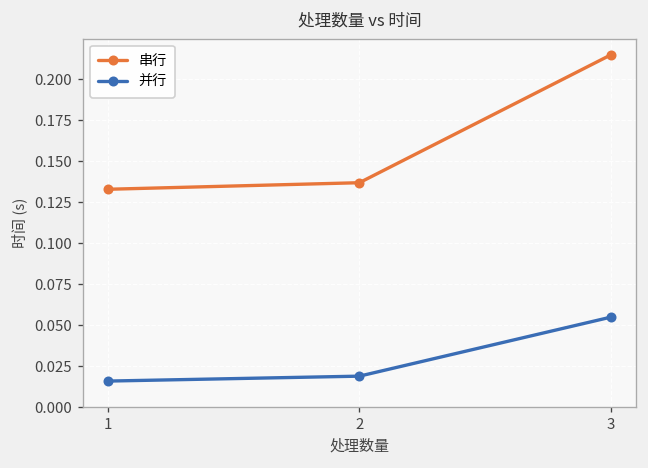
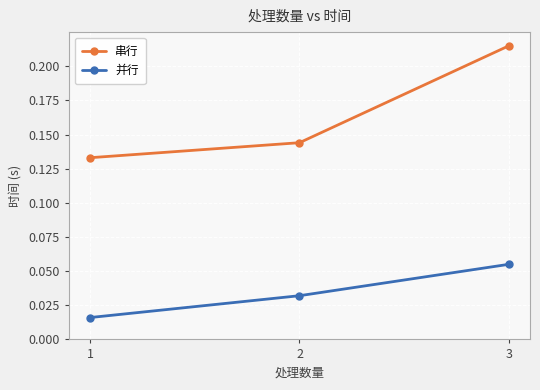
  {
    "串行": {
      "1": 0.133,
-     "2": 0.137,
+     "2": 0.144,
      "3": 0.215
    },
    "并行": {
      "1": 0.016,
-     "2": 0.019,
+     "2": 0.032,
      "3": 0.055
    }
  }
